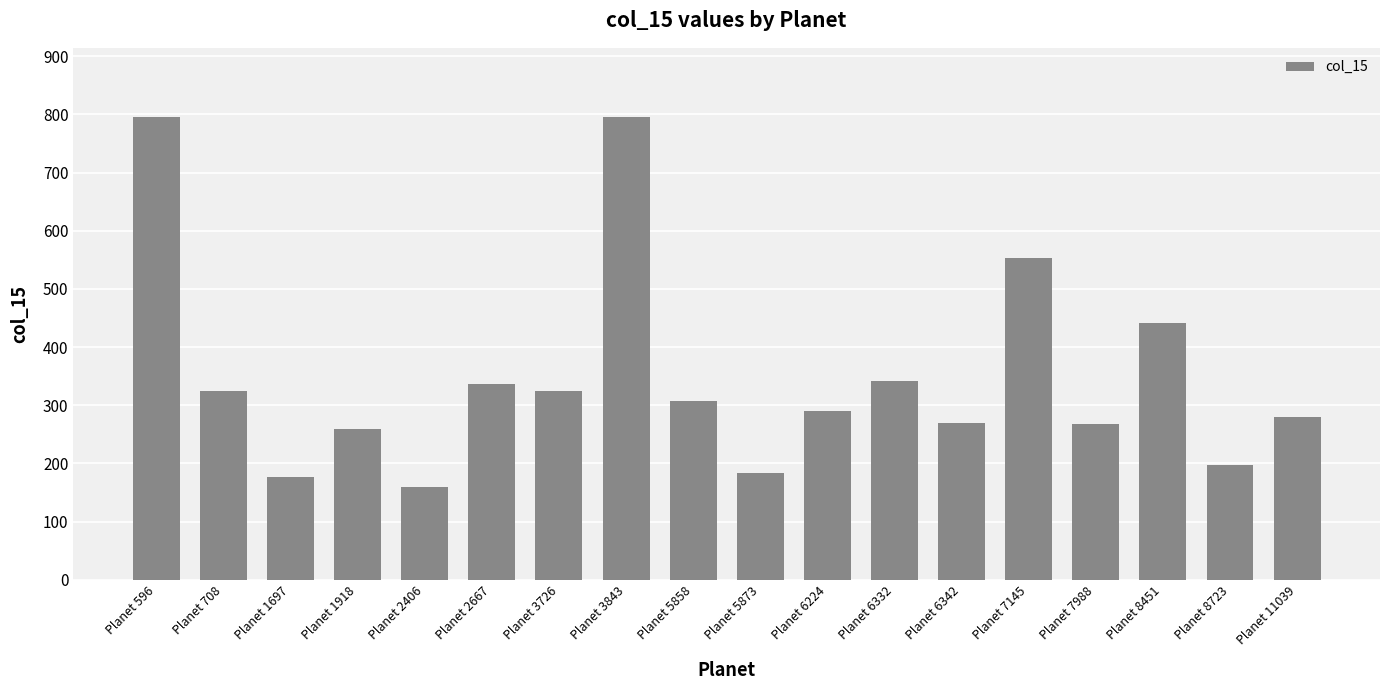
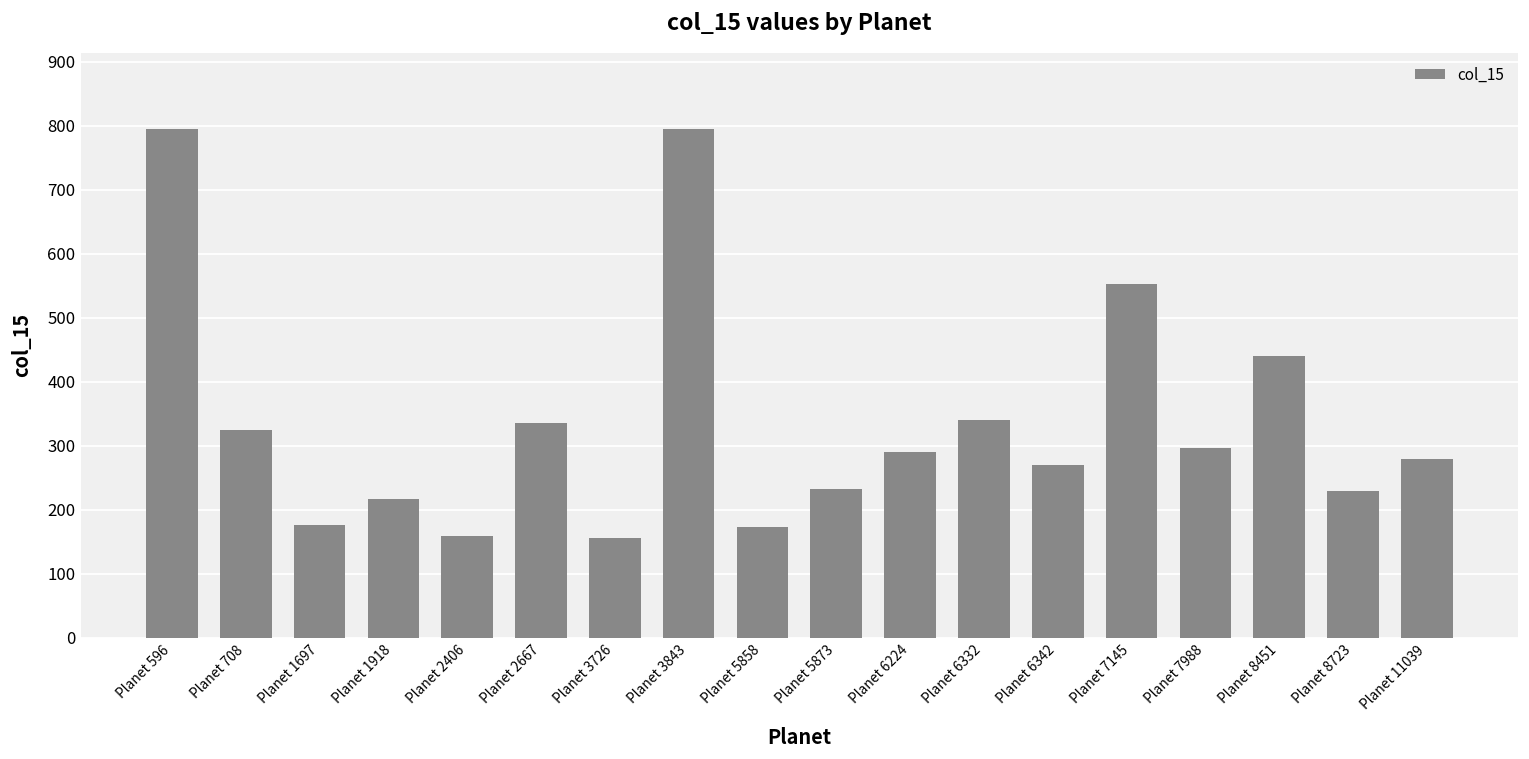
  {
    "Planet 596": 800,
    "Planet 708": 330,
    "Planet 1697": 180,
-   "Planet 1918": 260,
+   "Planet 1918": 220,
    "Planet 2406": 160,
    "Planet 2667": 340,
-   "Planet 3726": 320,
+   "Planet 3726": 160,
    "Planet 3843": 800,
-   "Planet 5858": 310,
-   "Planet 5873": 180,
+   "Planet 5858": 170,
+   "Planet 5873": 230,
    "Planet 6224": 290,
    "Planet 6332": 340,
    "Planet 6342": 270,
    "Planet 7145": 550,
-   "Planet 7988": 270,
+   "Planet 7988": 300,
    "Planet 8451": 440,
-   "Planet 8723": 200,
+   "Planet 8723": 230,
    "Planet 11039": 280
  }
